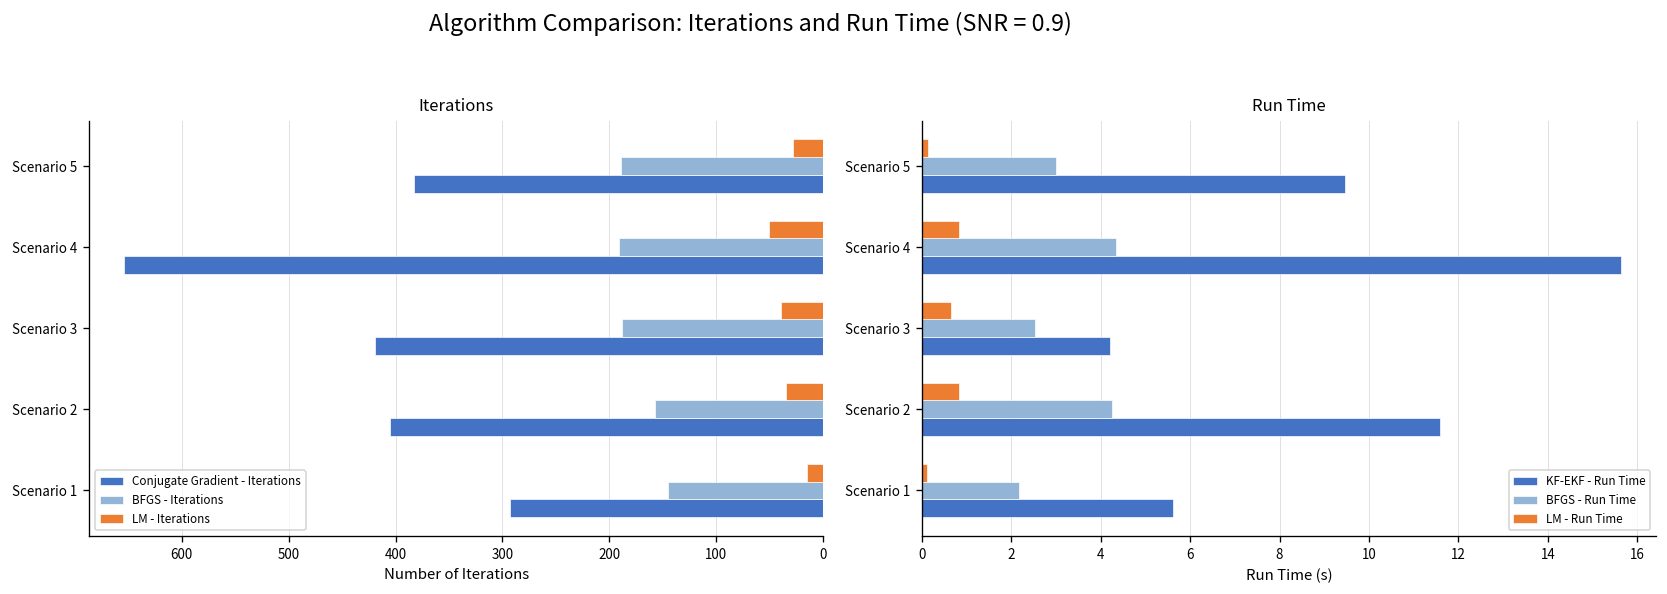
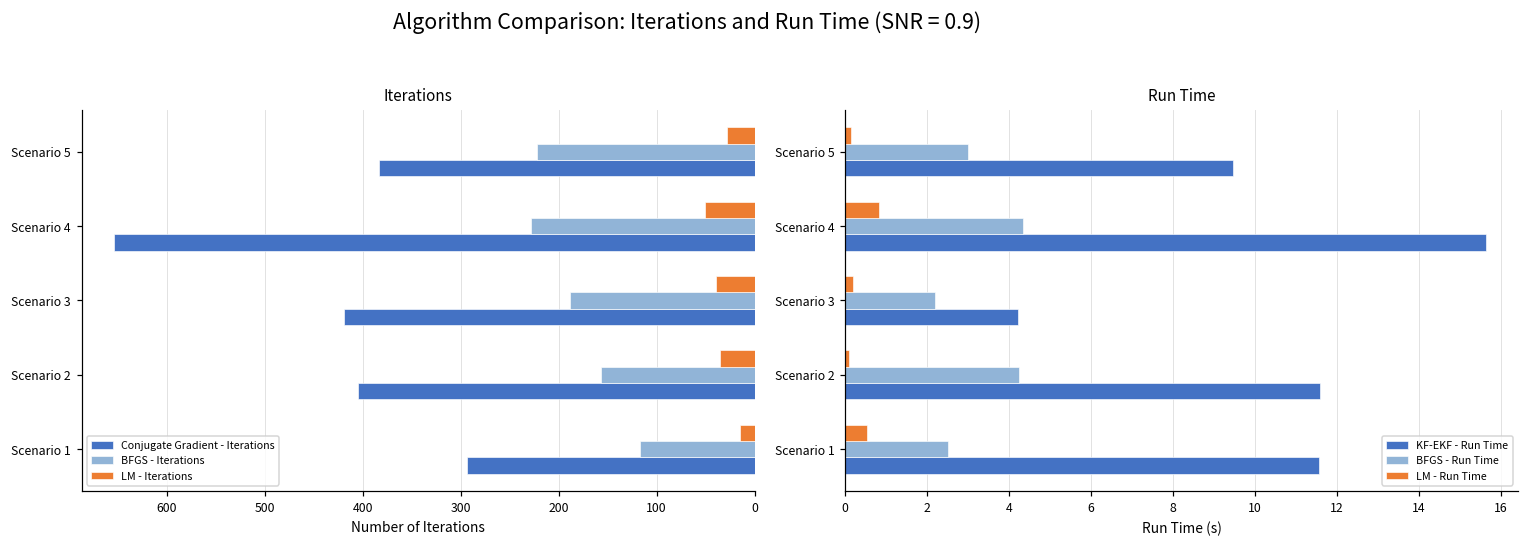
  {
    "Iterations": {
      "Conjugate Gradient - Iterations": {
        "Scenario 5": 380,
        "Scenario 4": 650,
        "Scenario 3": 420,
        "Scenario 2": 410,
        "Scenario 1": 290
      },
      "BFGS - Iterations": {
-       "Scenario 5": 190,
-       "Scenario 4": 190,
+       "Scenario 5": 220,
+       "Scenario 4": 230,
        "Scenario 3": 190,
        "Scenario 2": 160,
-       "Scenario 1": 150
+       "Scenario 1": 120
      },
      "LM - Iterations": {
        "Scenario 5": 30,
        "Scenario 4": 50,
        "Scenario 3": 40,
        "Scenario 2": 40,
        "Scenario 1": 20
      }
    },
    "Run Time": {
      "KF-EKF - Run Time": {
        "Scenario 5": 9.5,
        "Scenario 4": 15.6,
        "Scenario 3": 4.2,
        "Scenario 2": 11.6,
-       "Scenario 1": 5.6
+       "Scenario 1": 11.6
      },
      "BFGS - Run Time": {
        "Scenario 5": 3.0,
        "Scenario 4": 4.3,
-       "Scenario 3": 2.5,
+       "Scenario 3": 2.2,
        "Scenario 2": 4.2,
-       "Scenario 1": 2.2
+       "Scenario 1": 2.5
      },
      "LM - Run Time": {
        "Scenario 5": 0.1,
        "Scenario 4": 0.8,
-       "Scenario 3": 0.6,
-       "Scenario 2": 0.8,
-       "Scenario 1": 0.1
+       "Scenario 3": 0.2,
+       "Scenario 2": 0.1,
+       "Scenario 1": 0.5
      }
    }
  }
